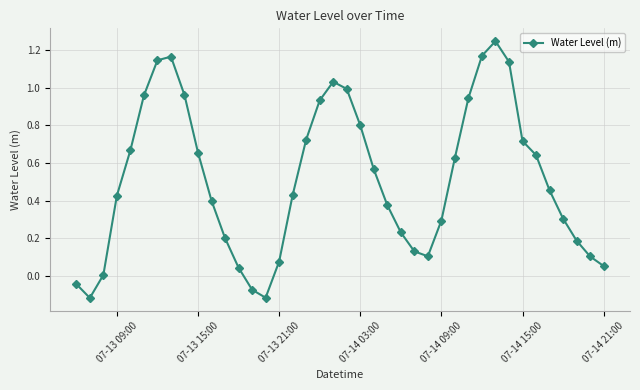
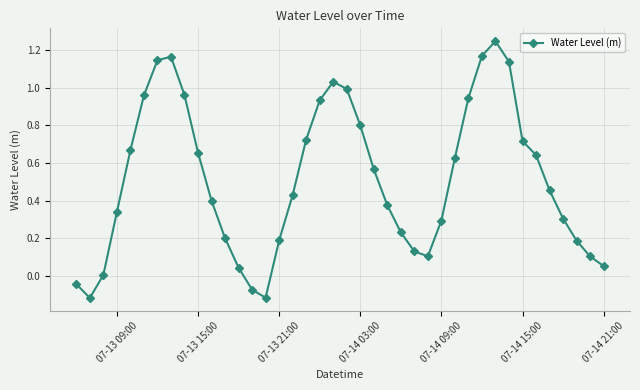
  {
-   "07-13 09:00": 0.43,
+   "07-13 09:00": 0.34,
    "07-13 15:00": 0.65,
-   "07-13 21:00": 0.08,
+   "07-13 21:00": 0.19,
    "07-14 03:00": 0.80,
    "07-14 09:00": 0.29,
    "07-14 15:00": 0.72,
    "07-14 21:00": 0.05
  }
